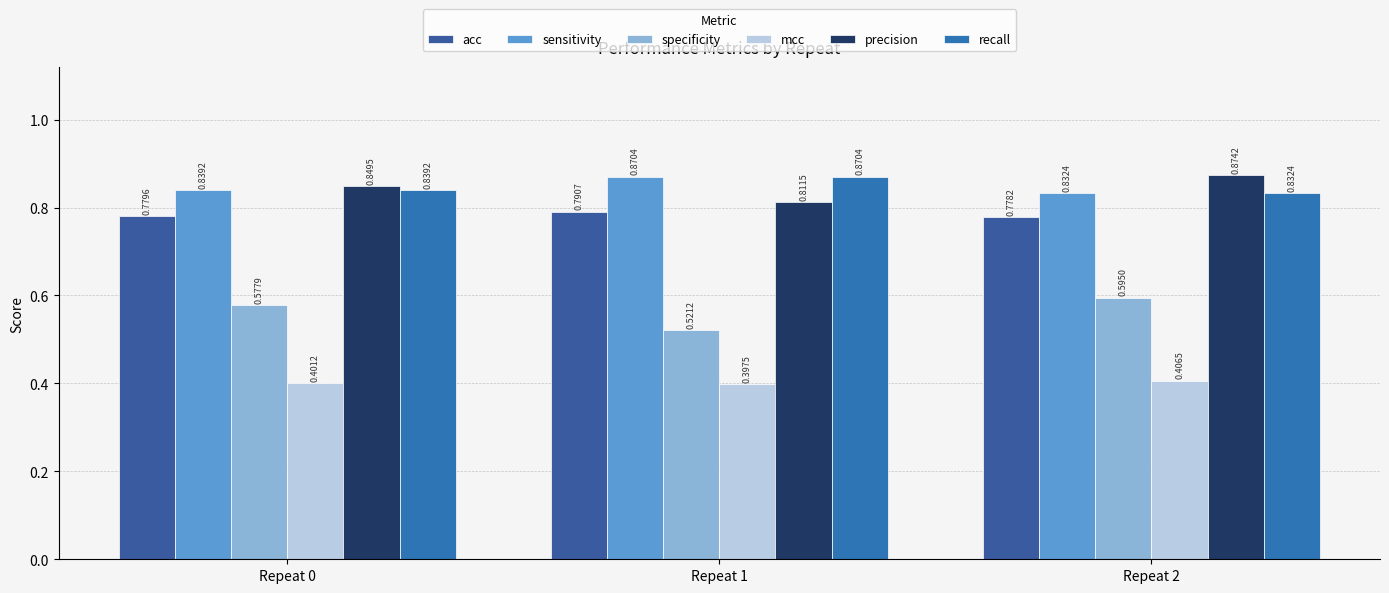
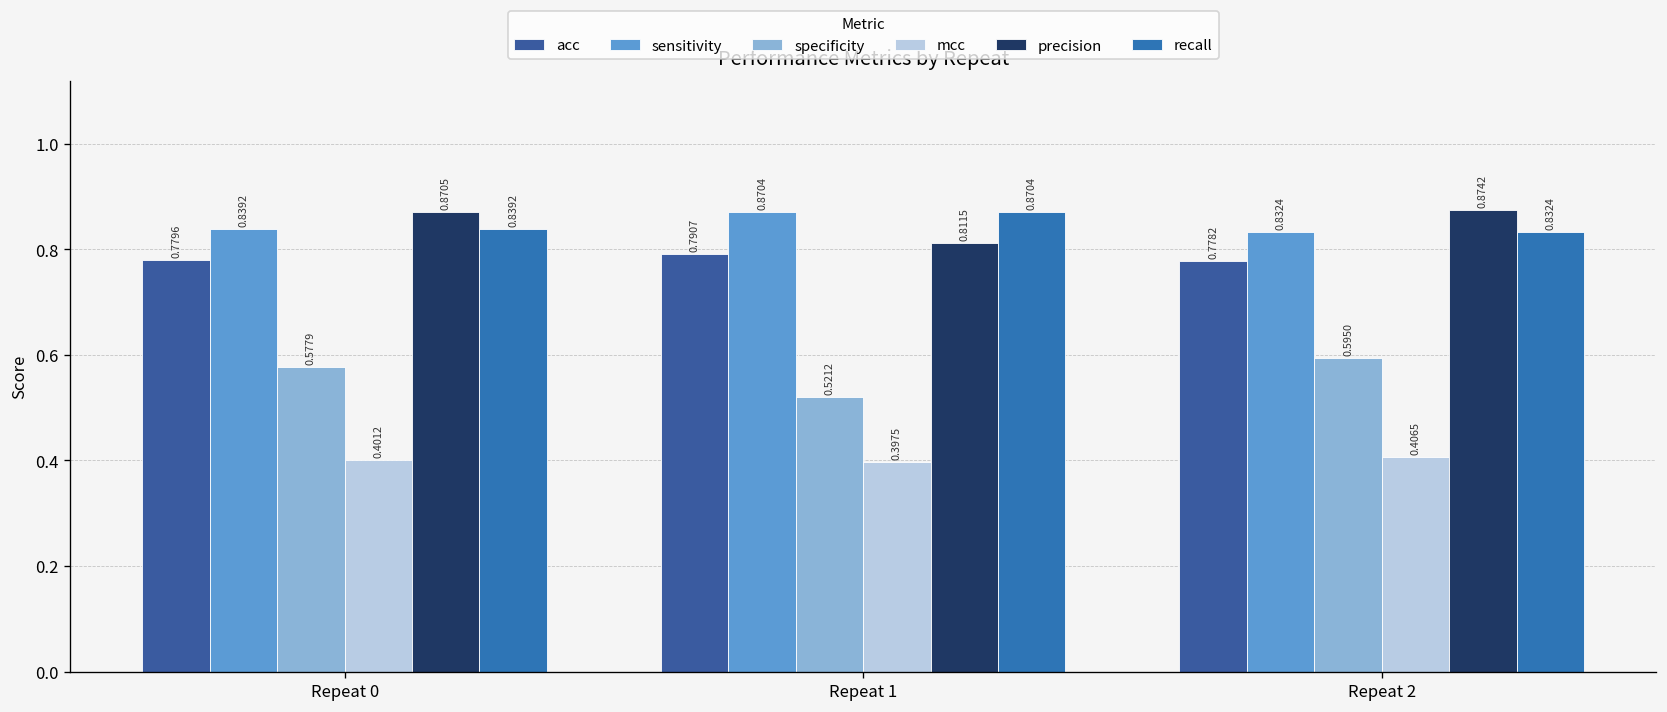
  {
    "precision": {
-     "Repeat 0": 0.8495,
+     "Repeat 0": 0.8705,
      "Repeat 1": 0.8115,
      "Repeat 2": 0.8742
    }
  }
